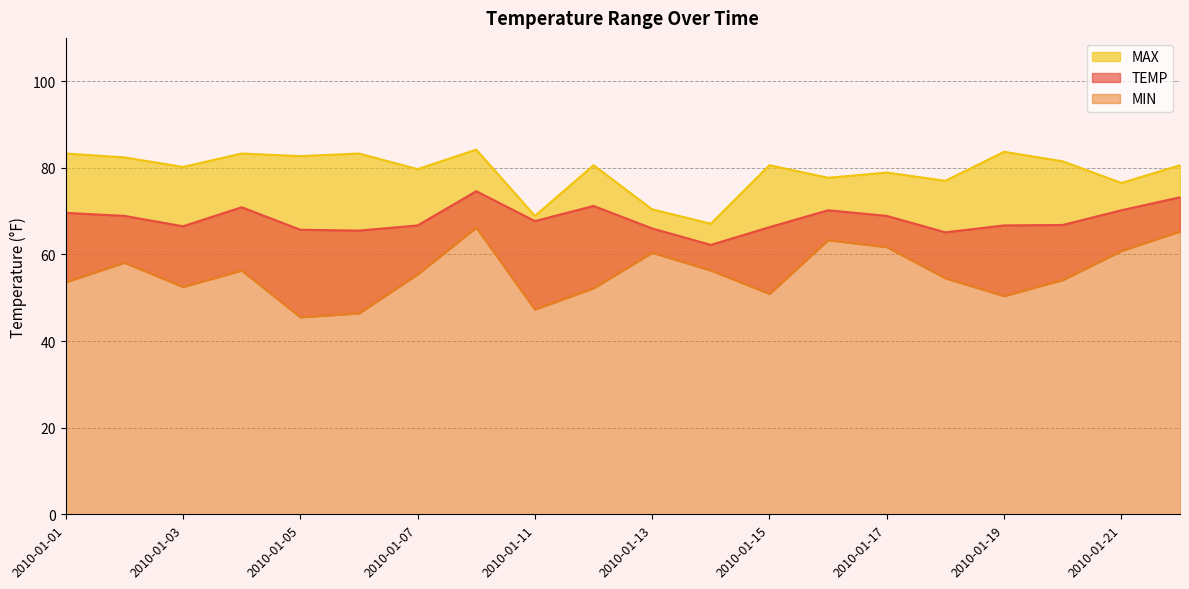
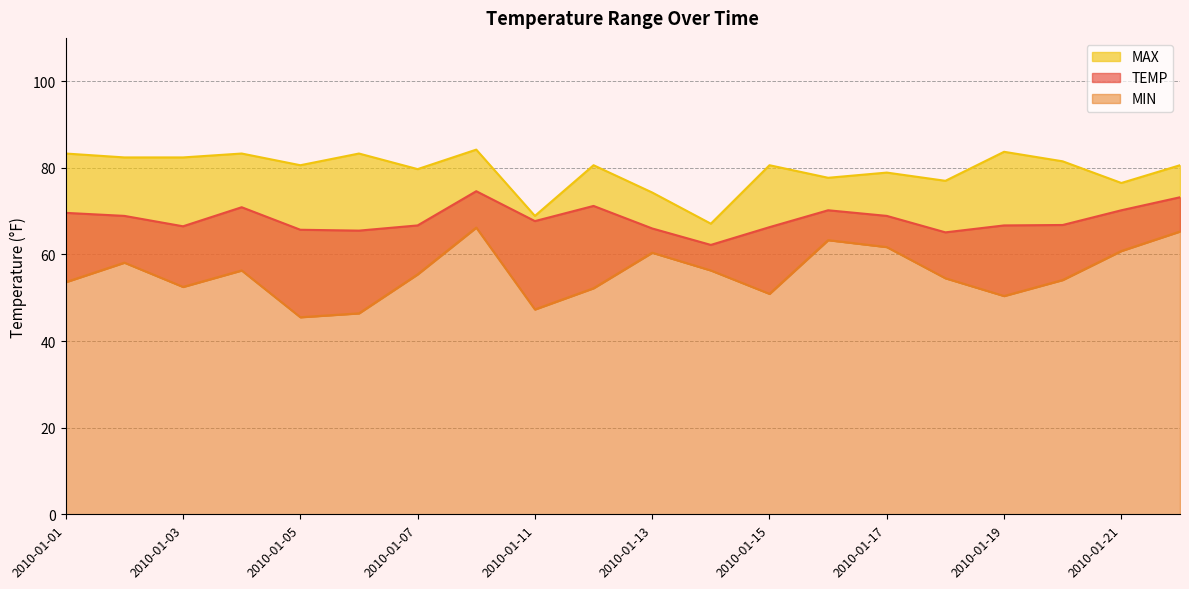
  {
    "MAX": {
      "2010-01-01": 83,
-     "2010-01-03": 80,
-     "2010-01-05": 83,
+     "2010-01-03": 82,
+     "2010-01-05": 81,
      "2010-01-07": 80,
      "2010-01-11": 69,
-     "2010-01-13": 70,
+     "2010-01-13": 74,
      "2010-01-15": 81,
      "2010-01-17": 79,
      "2010-01-19": 84,
      "2010-01-21": 77
    }
  }
